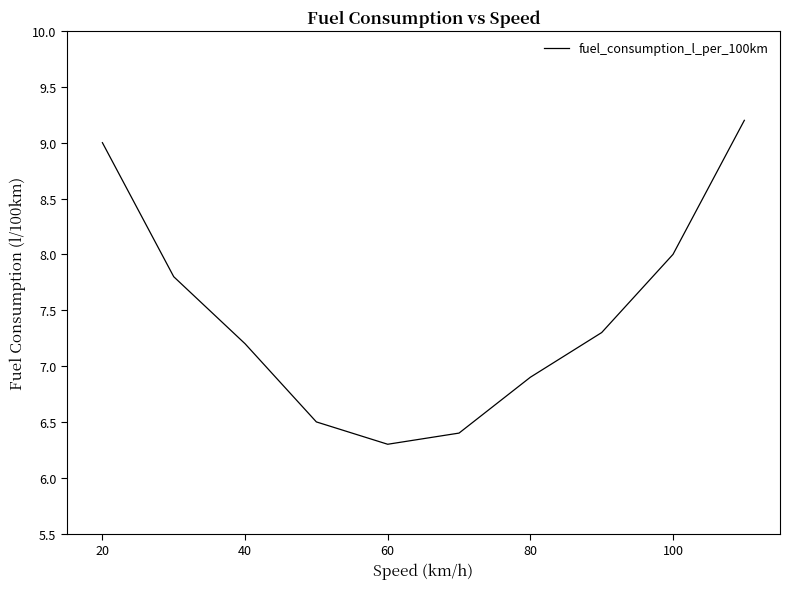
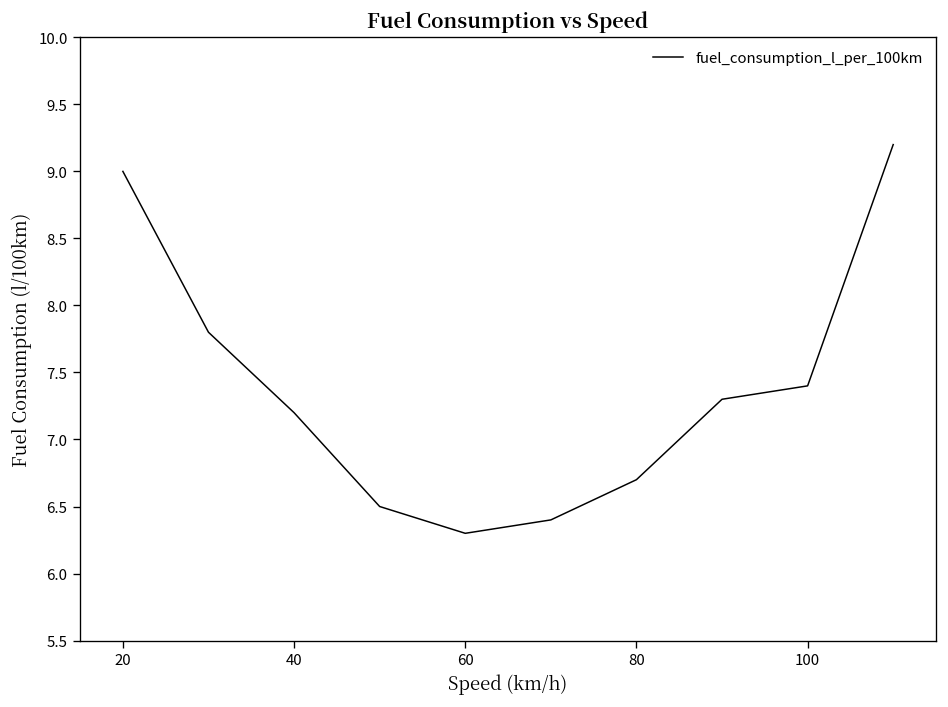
  {
    "20": 9.0,
    "40": 7.2,
    "60": 6.3,
-   "80": 6.9,
-   "100": 8.0
+   "80": 6.7,
+   "100": 7.4
  }
